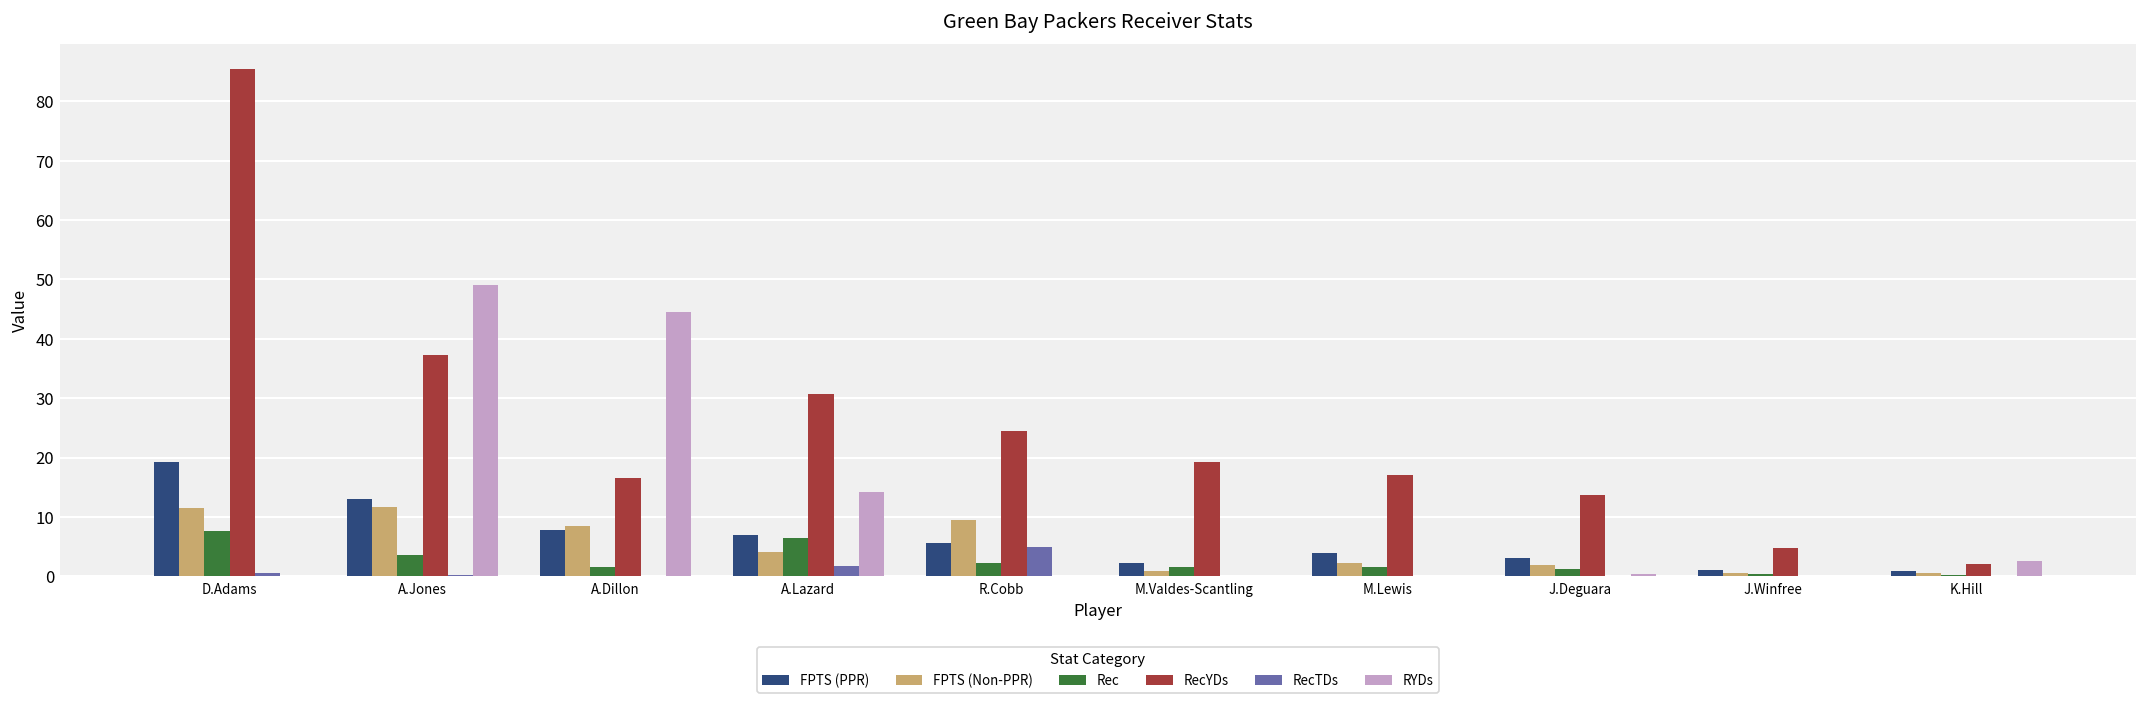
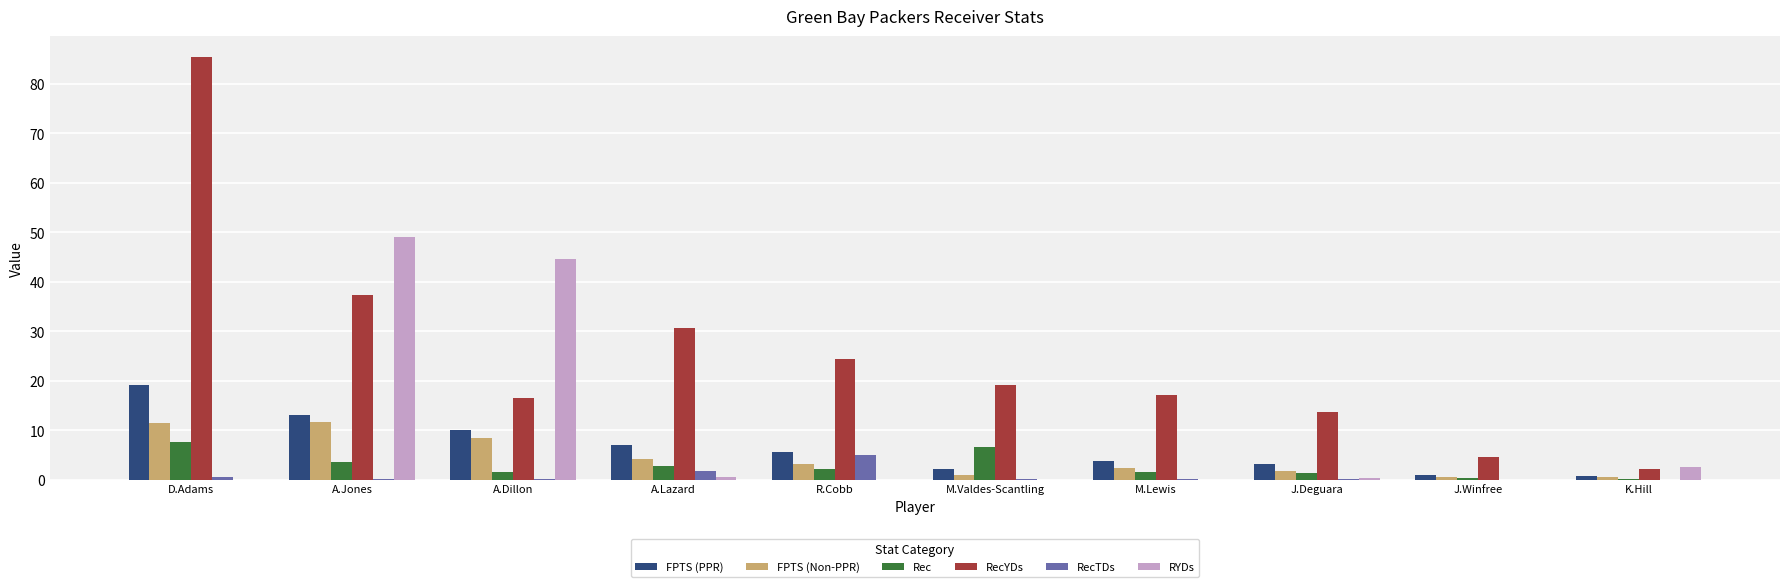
  {
    "FPTS (PPR)": {
      "D.Adams": 19,
      "A.Jones": 13,
-     "A.Dillon": 8,
+     "A.Dillon": 10,
      "A.Lazard": 7,
      "R.Cobb": 6,
      "M.Valdes-Scantling": 2,
      "M.Lewis": 4,
      "J.Deguara": 3,
      "J.Winfree": 1,
      "K.Hill": 1
    },
    "FPTS (Non-PPR)": {
      "D.Adams": 11,
      "A.Jones": 12,
      "A.Dillon": 8,
      "A.Lazard": 4,
-     "R.Cobb": 9,
+     "R.Cobb": 3,
      "M.Valdes-Scantling": 1,
      "M.Lewis": 2,
      "J.Deguara": 2,
      "J.Winfree": 1,
      "K.Hill": 1
    },
    "Rec": {
      "D.Adams": 8,
      "A.Jones": 4,
      "A.Dillon": 2,
-     "A.Lazard": 6,
+     "A.Lazard": 3,
      "R.Cobb": 2,
-     "M.Valdes-Scantling": 2,
+     "M.Valdes-Scantling": 7,
      "M.Lewis": 2,
      "J.Deguara": 1
    },
    "RecYDs": {
      "D.Adams": 85,
      "A.Jones": 37,
      "A.Dillon": 17,
      "A.Lazard": 31,
      "R.Cobb": 24,
      "M.Valdes-Scantling": 19,
      "M.Lewis": 17,
      "J.Deguara": 14,
      "J.Winfree": 5,
      "K.Hill": 2
    },
    "RecTDs": {
      "D.Adams": 1,
      "A.Lazard": 2,
      "R.Cobb": 5
    },
    "RYDs": {
      "D.Adams": 0,
      "A.Jones": 49,
      "A.Dillon": 45,
-     "A.Lazard": 14,
+     "A.Lazard": 1,
      "R.Cobb": 0,
      "M.Valdes-Scantling": 0,
      "M.Lewis": 0,
      "J.Winfree": 0,
      "K.Hill": 3
    }
  }
